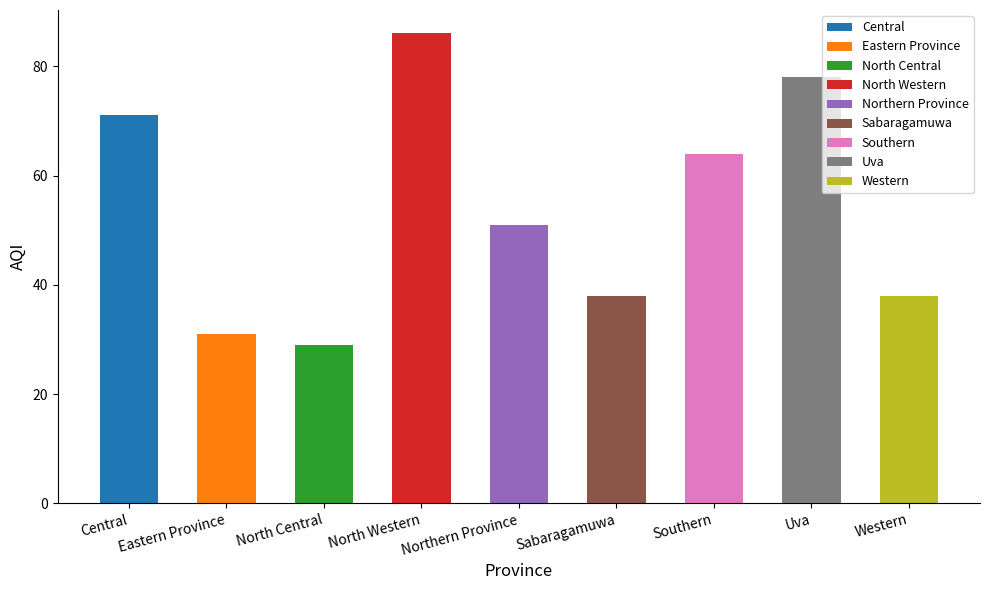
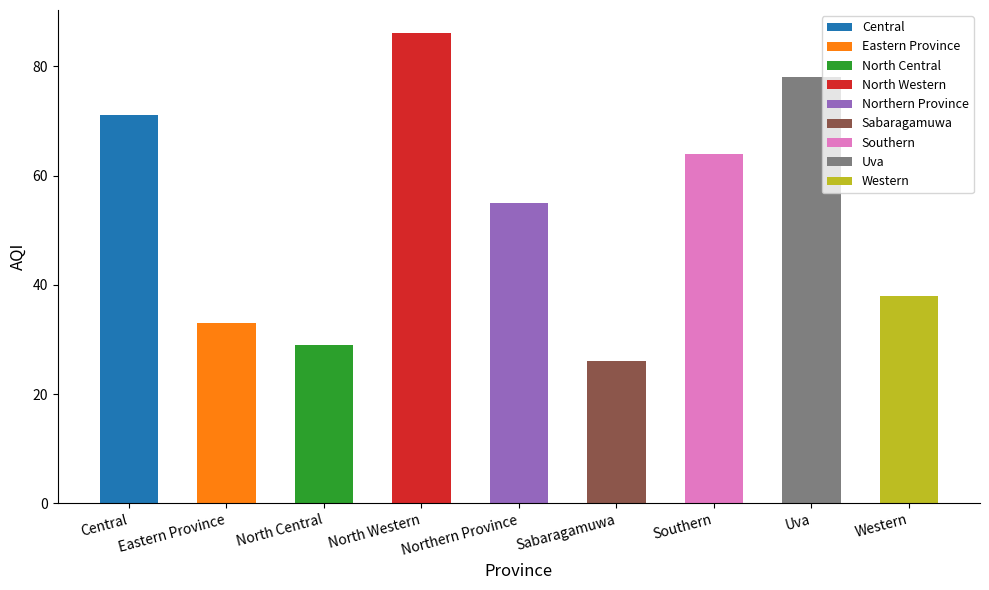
  {
    "Central": 71,
-   "Eastern Province": 31,
+   "Eastern Province": 33,
    "North Central": 29,
    "North Western": 86,
-   "Northern Province": 51,
-   "Sabaragamuwa": 38,
+   "Northern Province": 55,
+   "Sabaragamuwa": 26,
    "Southern": 64,
    "Uva": 78,
    "Western": 38
  }
